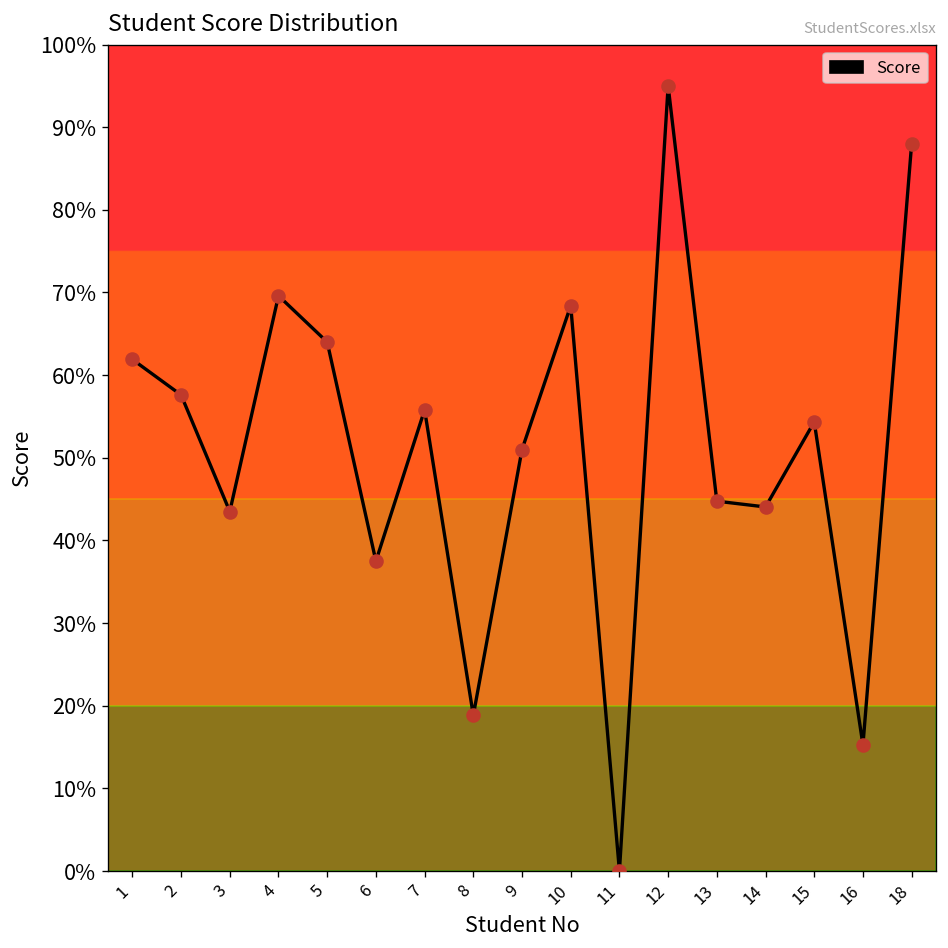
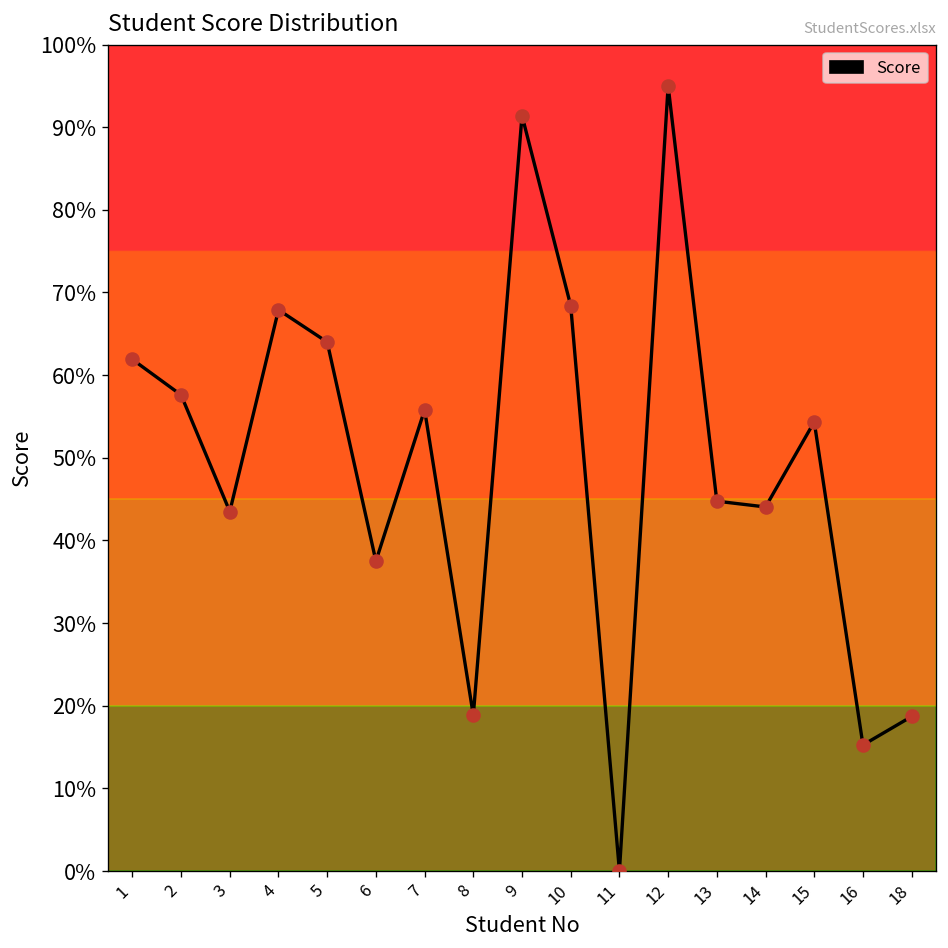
  {
    "1": "62%",
    "2": "58%",
    "3": "44%",
-   "4": "70%",
+   "4": "68%",
    "5": "64%",
    "6": "38%",
    "7": "56%",
    "8": "19%",
-   "9": "51%",
+   "9": "91%",
    "10": "68%",
    "11": "0%",
    "12": "95%",
    "13": "45%",
    "14": "44%",
    "15": "54%",
    "16": "15%",
-   "18": "88%"
+   "18": "19%"
  }
